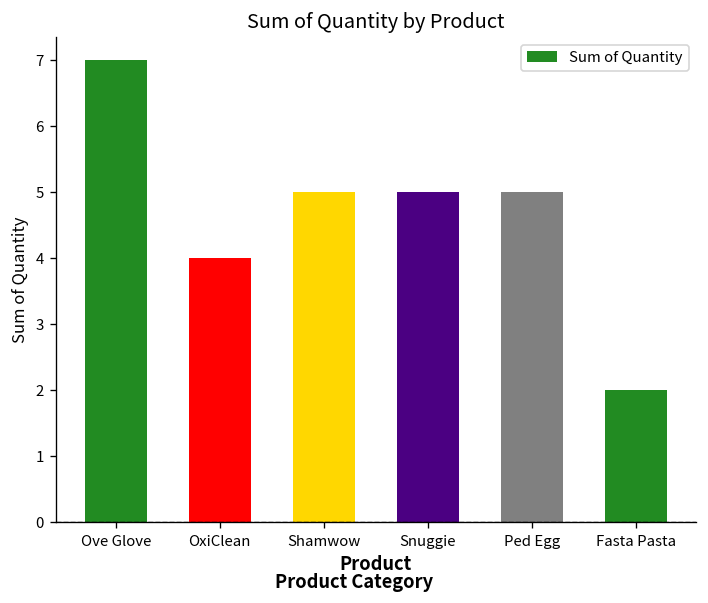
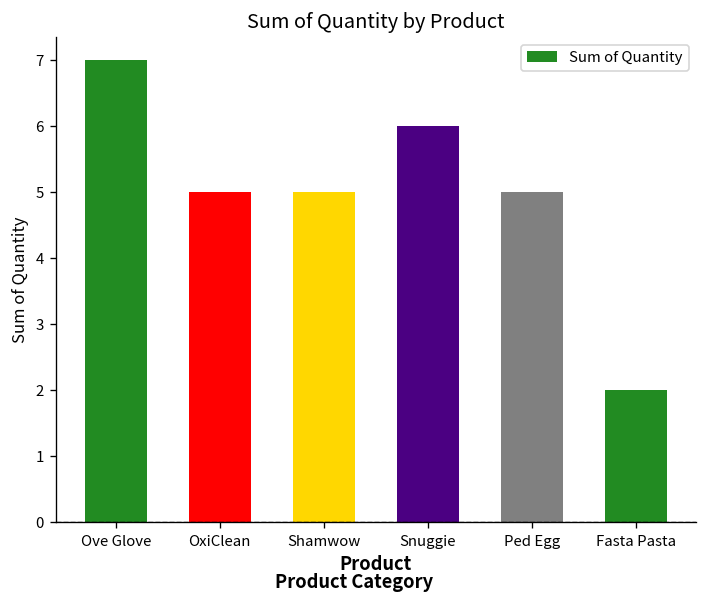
  {
    "Ove Glove": 7,
-   "OxiClean": 4,
+   "OxiClean": 5,
    "Shamwow": 5,
-   "Snuggie": 5,
+   "Snuggie": 6,
    "Ped Egg": 5,
    "Fasta Pasta": 2
  }
